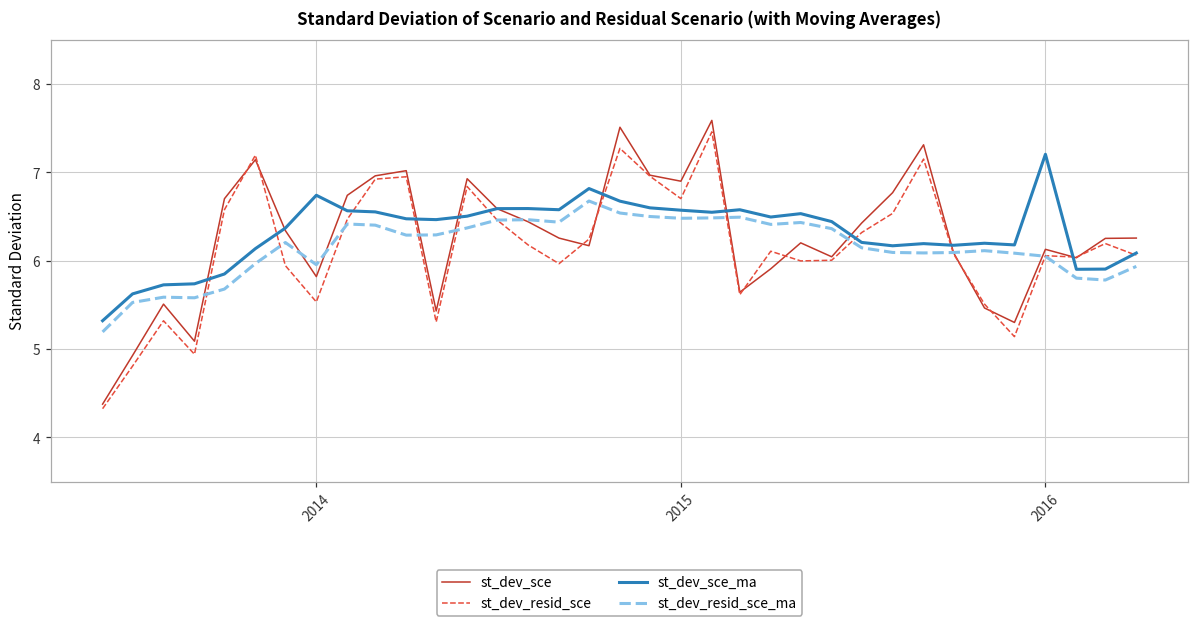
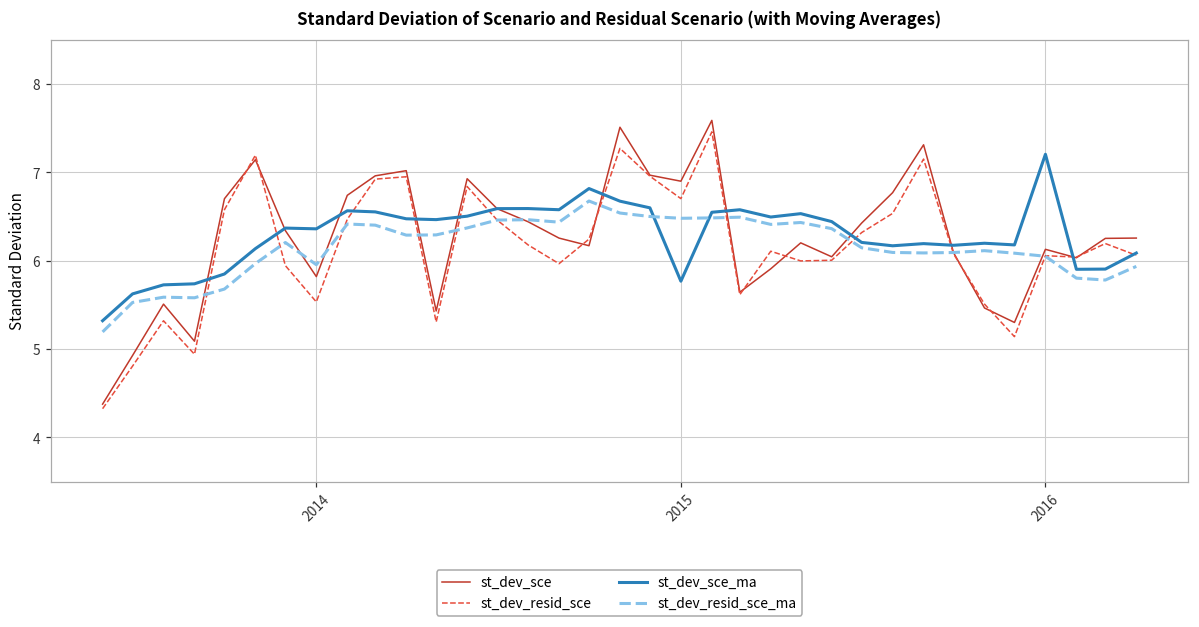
  {
    "st_dev_sce_ma": {
-     "2014": 6.7,
-     "2015": 6.6,
+     "2014": 6.4,
+     "2015": 5.8,
      "2016": 7.2
    },
    "st_dev_resid_sce_ma": {
      "2014": 6.0,
      "2015": 6.5
    }
  }
